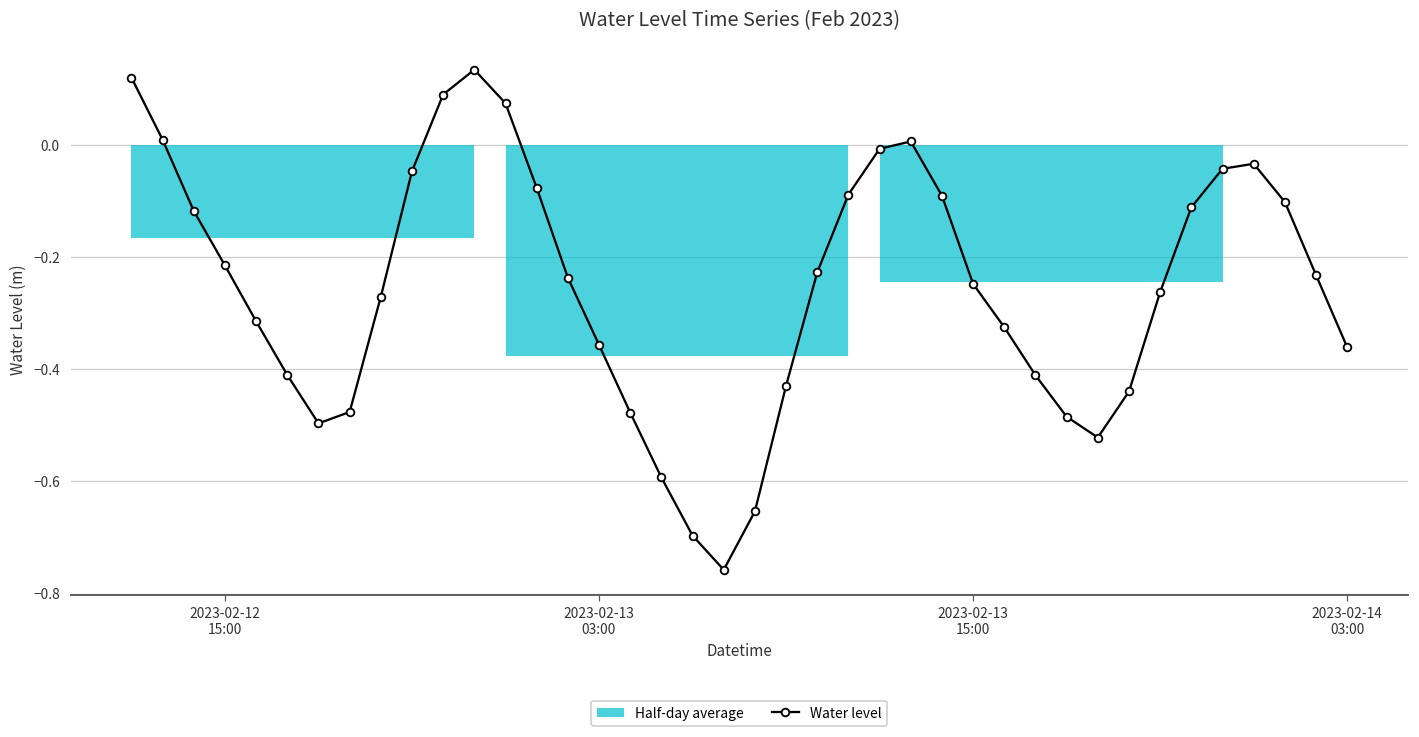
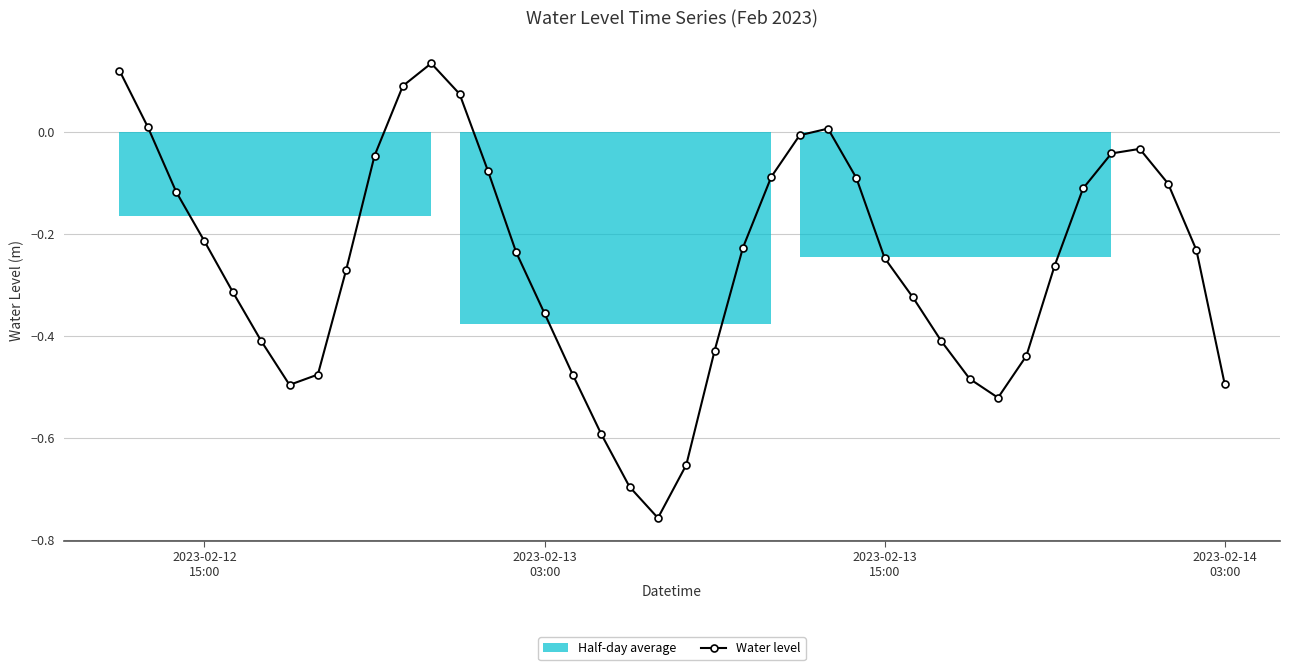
  {
    "Water level": {
      "2023-02-12 15:00": -0.21,
      "2023-02-13 03:00": -0.36,
      "2023-02-13 15:00": -0.25,
-     "2023-02-14 03:00": -0.36
+     "2023-02-14 03:00": -0.50
    }
  }
